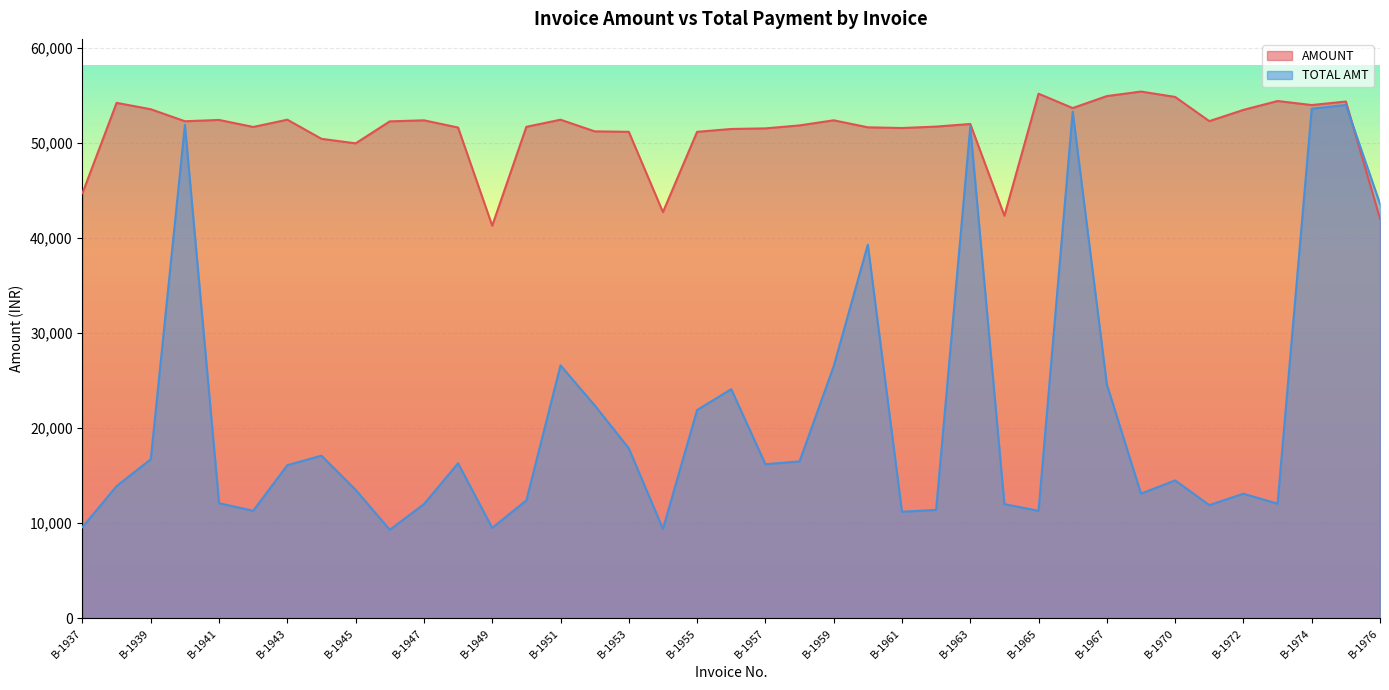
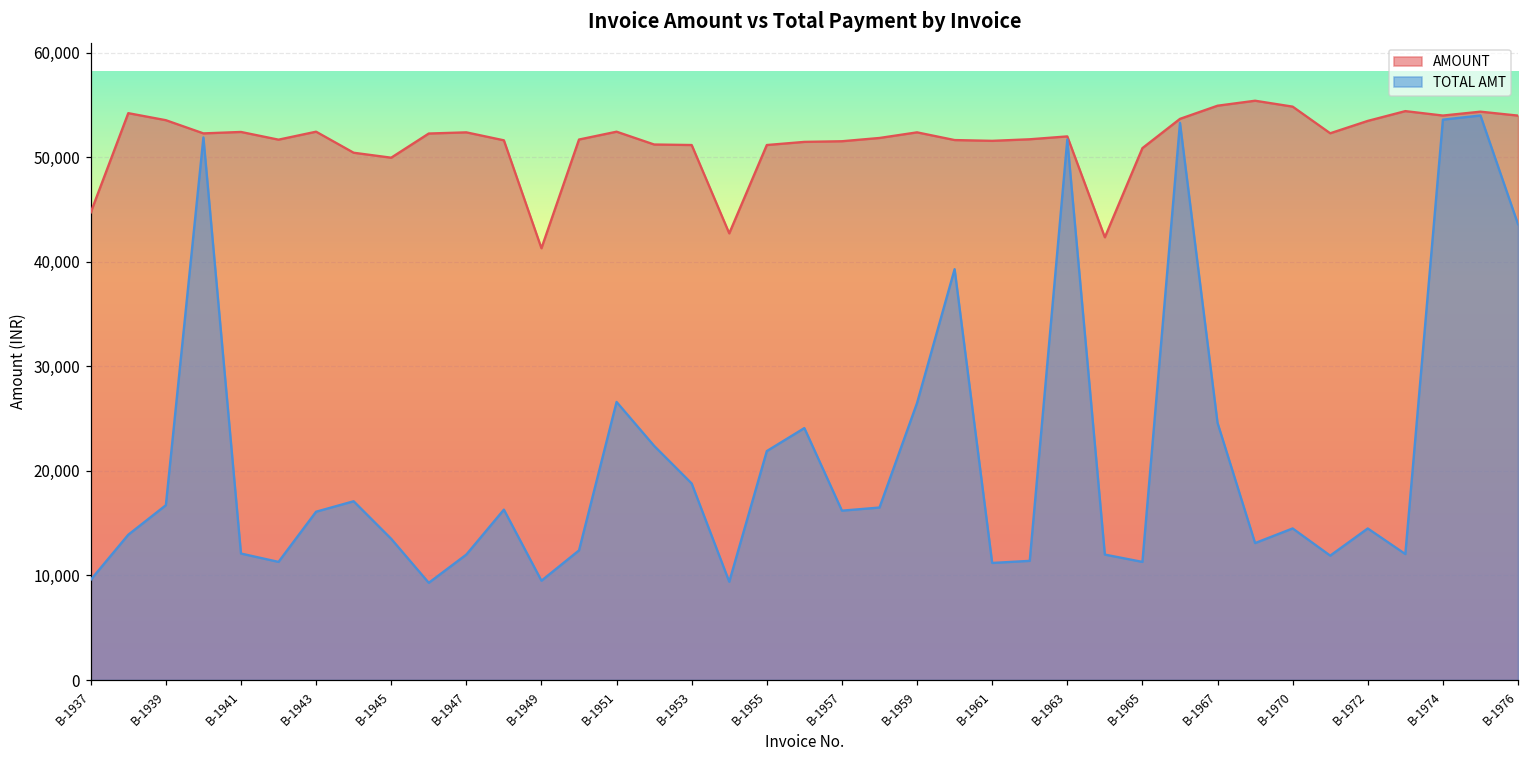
  {
    "AMOUNT": {
      "B-1937": "45,000",
      "B-1939": "54,000",
      "B-1941": "52,000",
      "B-1943": "52,000",
      "B-1945": "50,000",
      "B-1947": "52,000",
      "B-1949": "41,000",
      "B-1951": "52,000",
      "B-1953": "51,000",
      "B-1955": "51,000",
      "B-1957": "52,000",
      "B-1959": "52,000",
      "B-1961": "52,000",
      "B-1963": "52,000",
-     "B-1965": "55,000",
+     "B-1965": "51,000",
      "B-1967": "55,000",
      "B-1970": "55,000",
      "B-1972": "53,000",
      "B-1974": "54,000",
-     "B-1976": "42,000"
+     "B-1976": "54,000"
    },
    "TOTAL AMT": {
      "B-1937": "10,000",
      "B-1939": "17,000",
      "B-1941": "12,000",
      "B-1943": "16,000",
      "B-1945": "14,000",
      "B-1947": "12,000",
      "B-1949": "10,000",
      "B-1951": "27,000",
-     "B-1953": "18,000",
+     "B-1953": "19,000",
      "B-1955": "22,000",
      "B-1957": "16,000",
      "B-1959": "27,000",
      "B-1961": "11,000",
      "B-1963": "52,000",
      "B-1965": "11,000",
      "B-1967": "25,000",
      "B-1970": "15,000",
-     "B-1972": "13,000",
+     "B-1972": "14,000",
      "B-1974": "54,000",
      "B-1976": "44,000"
    }
  }
